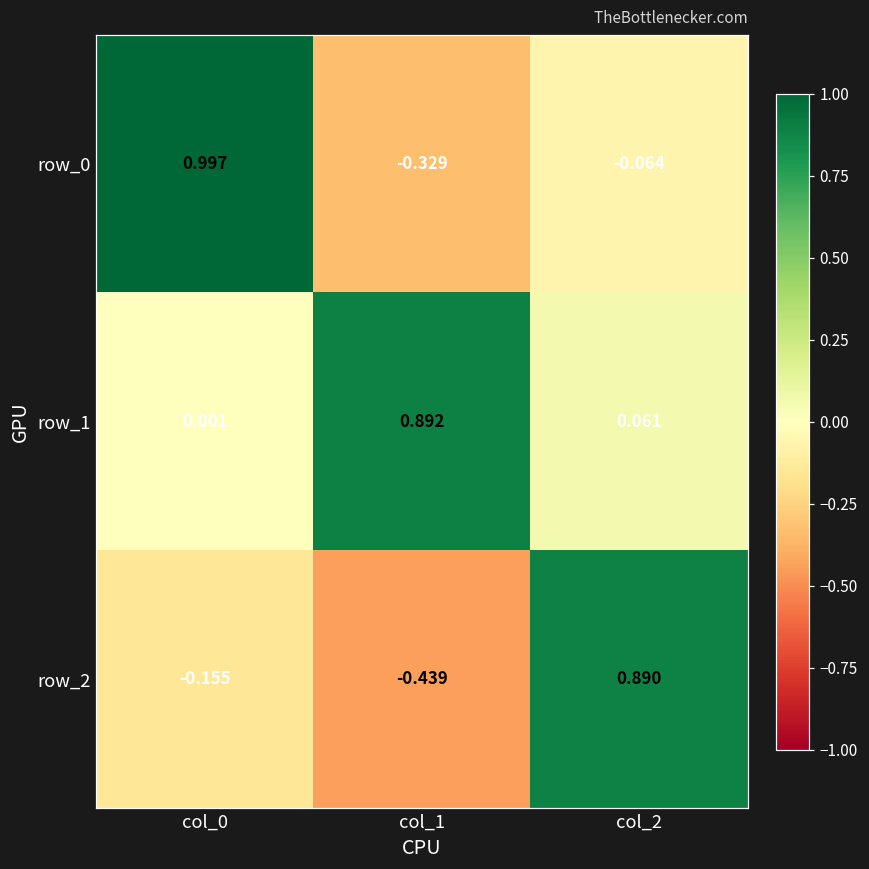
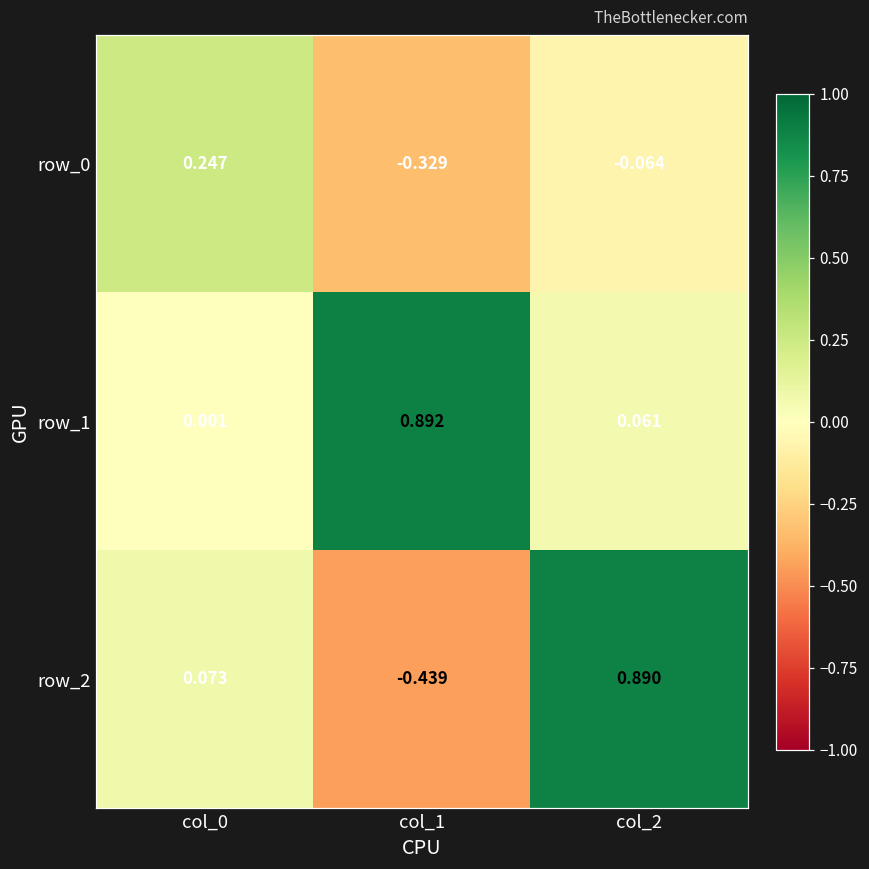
  {
    "row_0": {
-     "col_0": 0.997,
+     "col_0": 0.247,
      "col_1": -0.329,
      "col_2": -0.064
    },
    "row_1": {
      "col_0": 0.001,
      "col_1": 0.892,
      "col_2": 0.061
    },
    "row_2": {
-     "col_0": -0.155,
+     "col_0": 0.073,
      "col_1": -0.439,
      "col_2": 0.890
    }
  }
